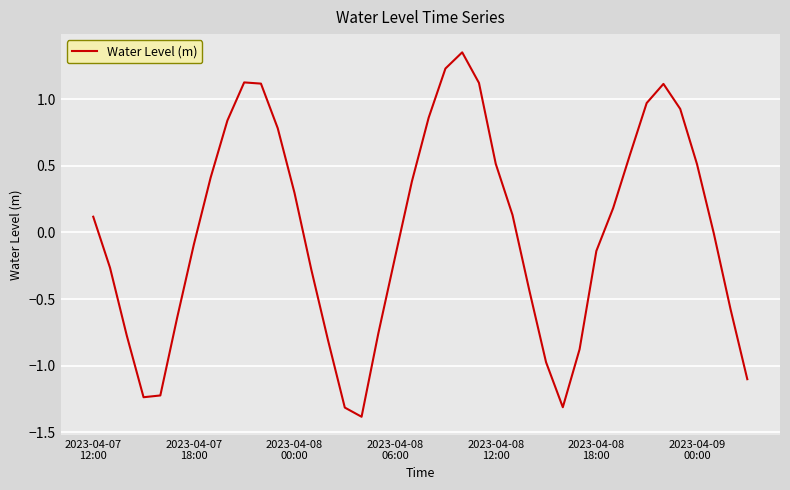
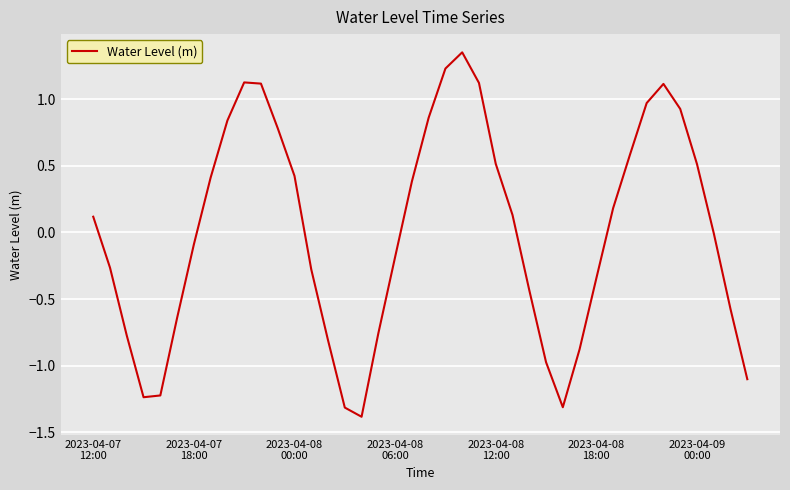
  {
    "2023-04-07 12:00": 0.12,
    "2023-04-07 18:00": -0.09,
-   "2023-04-08 00:00": 0.30,
+   "2023-04-08 00:00": 0.43,
    "2023-04-08 06:00": -0.18,
    "2023-04-08 12:00": 0.52,
-   "2023-04-08 18:00": -0.14,
+   "2023-04-08 18:00": -0.34,
    "2023-04-09 00:00": 0.51
  }
